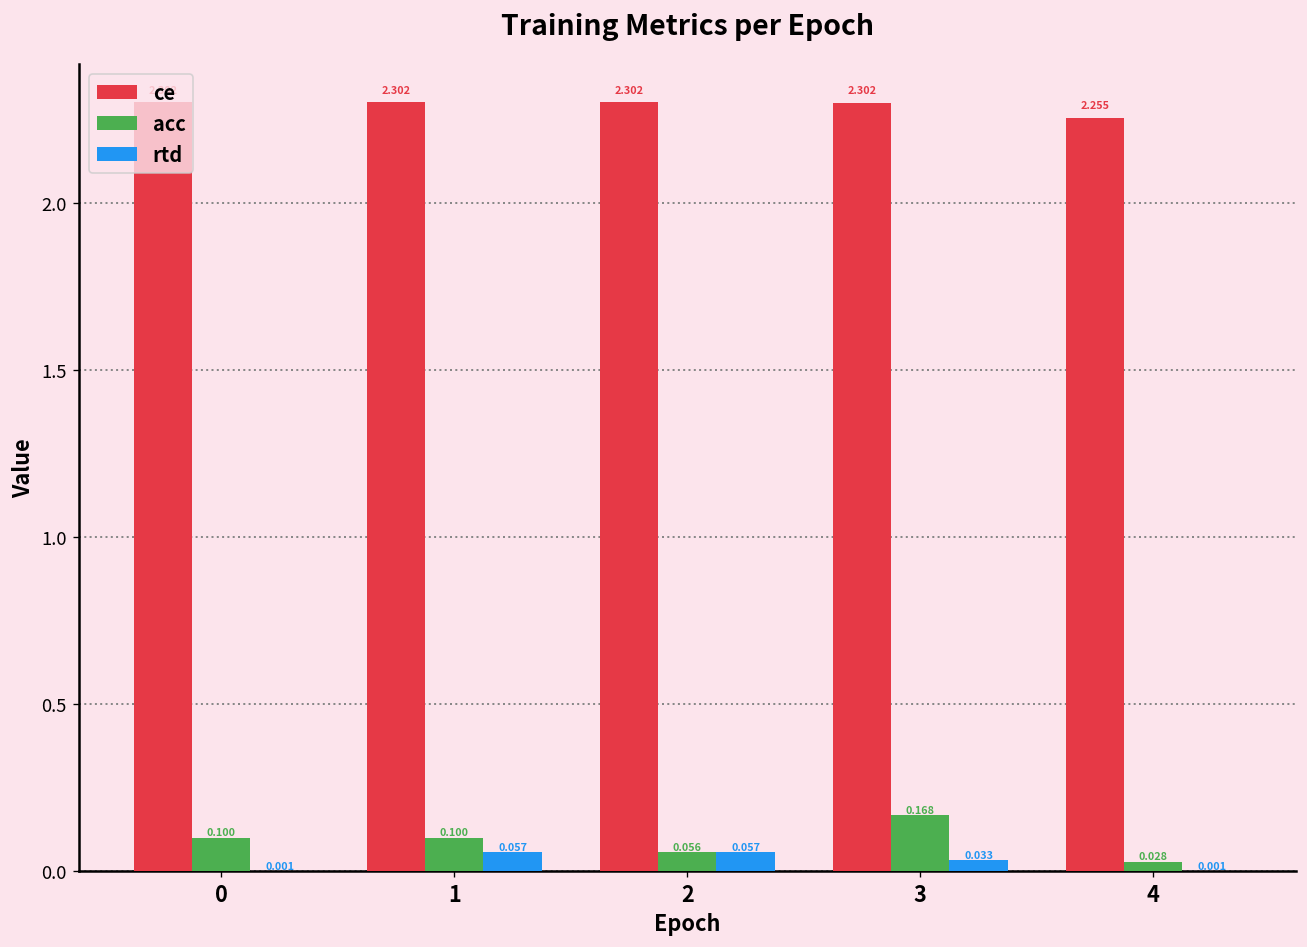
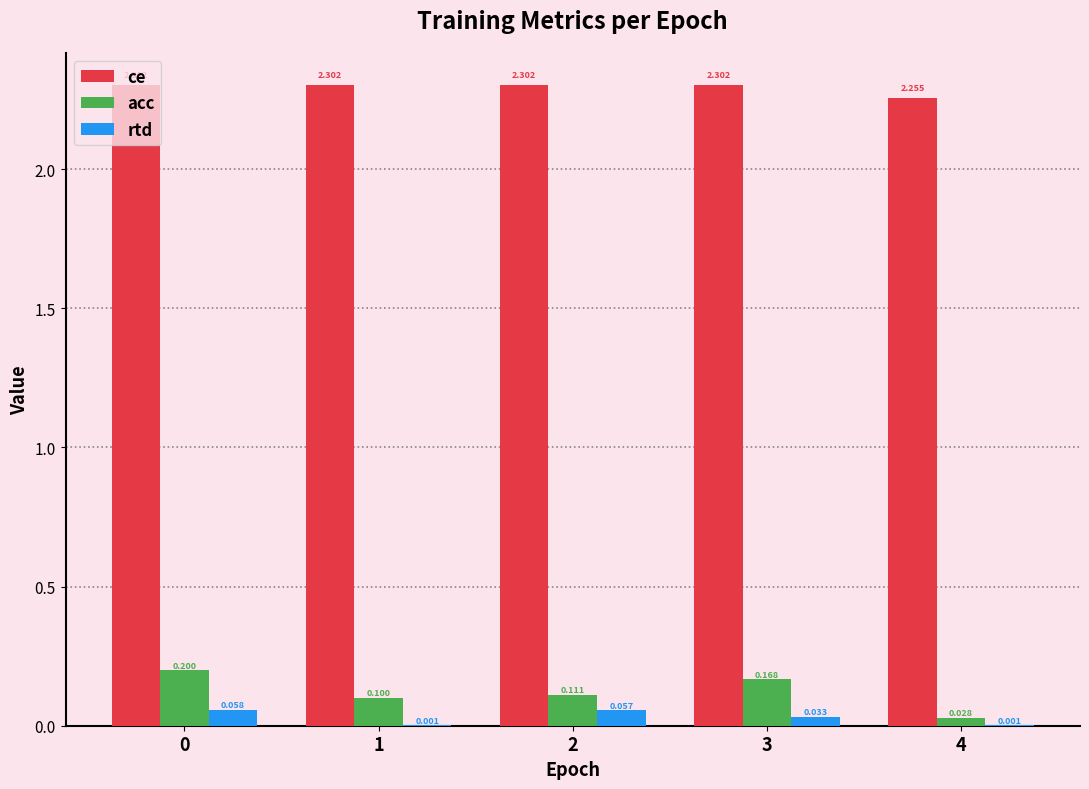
  {
    "ce": {
      "1": 2.302,
      "2": 2.302,
      "3": 2.302,
      "4": 2.255
    },
    "acc": {
-     "0": 0.100,
+     "0": 0.200,
      "1": 0.100,
-     "2": 0.056,
+     "2": 0.111,
      "3": 0.168,
      "4": 0.028
    },
    "rtd": {
-     "0": 0.001,
-     "1": 0.057,
+     "0": 0.058,
+     "1": 0.001,
      "2": 0.057,
      "3": 0.033,
      "4": 0.001
    }
  }
